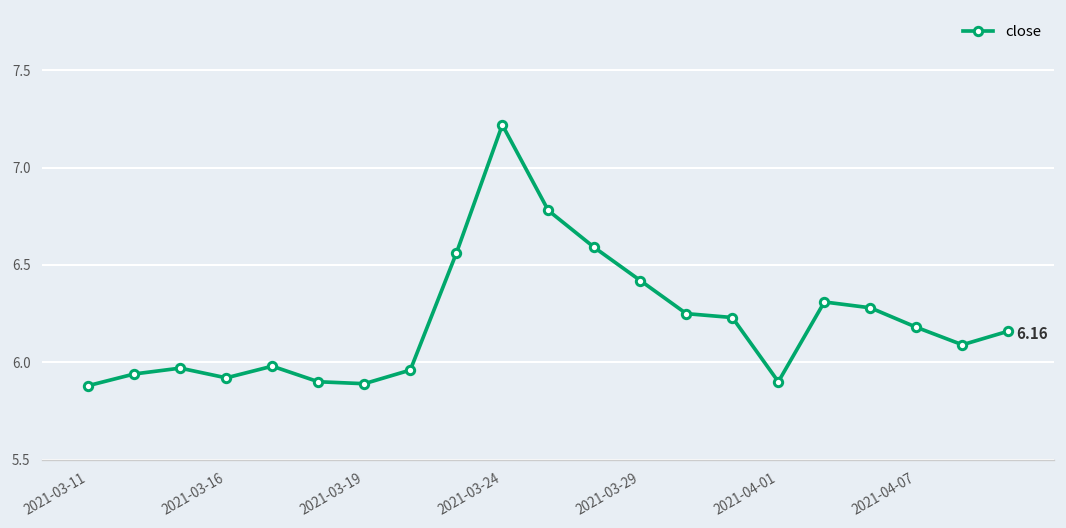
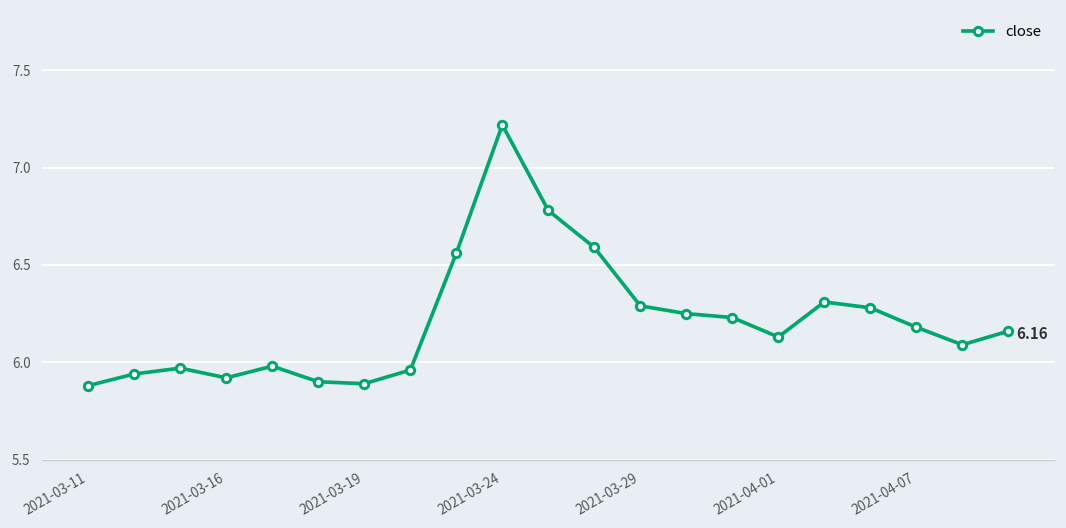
  {
    "2021-03-11": 5.88,
    "2021-03-16": 5.92,
    "2021-03-19": 5.89,
    "2021-03-24": 7.22,
-   "2021-03-29": 6.42,
-   "2021-04-01": 5.90,
+   "2021-03-29": 6.29,
+   "2021-04-01": 6.13,
    "2021-04-07": 6.18
  }
